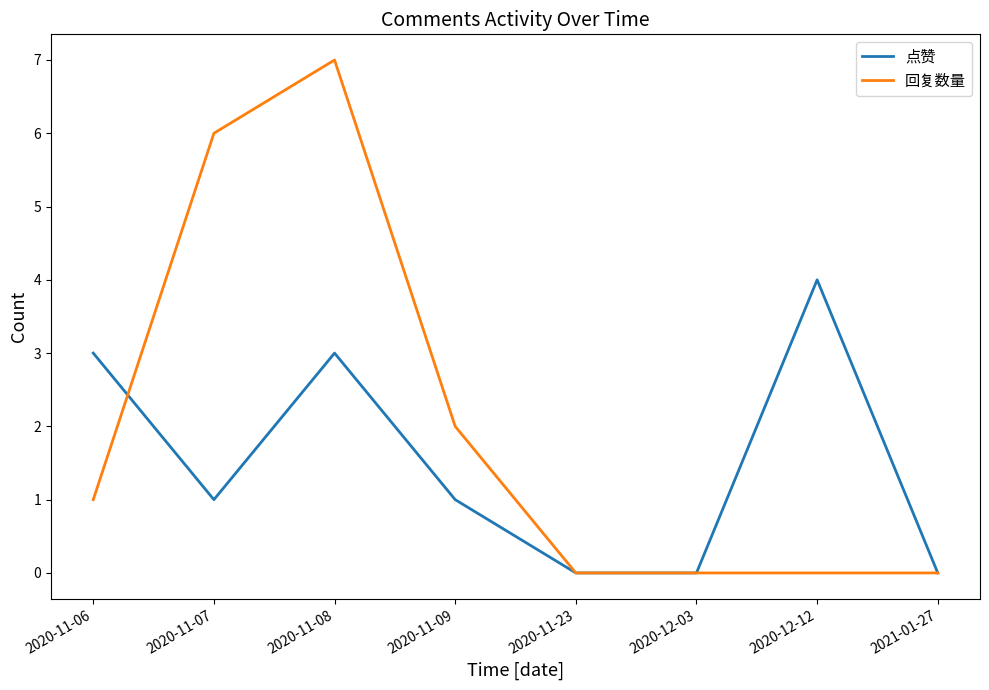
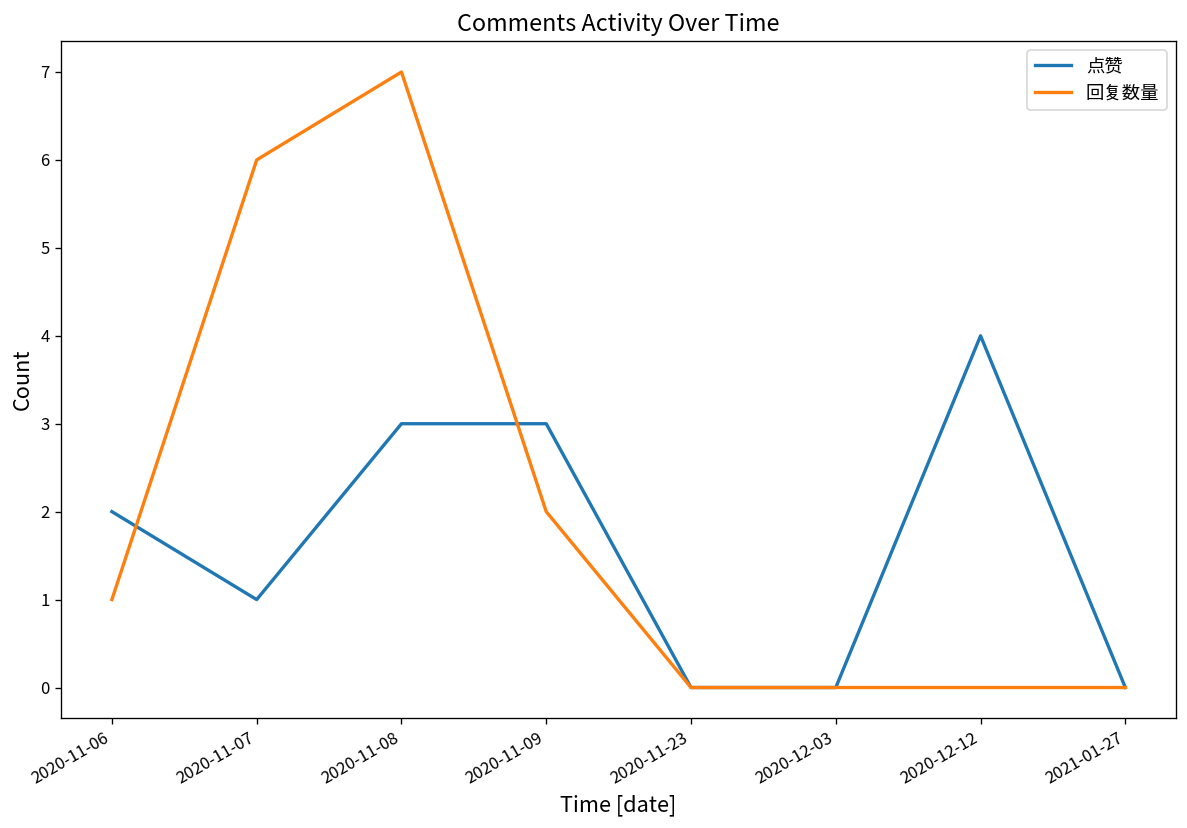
  {
    "点赞": {
-     "2020-11-06": 3,
+     "2020-11-06": 2,
      "2020-11-07": 1,
      "2020-11-08": 3,
-     "2020-11-09": 1,
+     "2020-11-09": 3,
      "2020-12-12": 4
    },
    "回复数量": {
      "2020-11-06": 1,
      "2020-11-07": 6,
      "2020-11-08": 7,
      "2020-11-09": 2,
      "2020-12-12": 0
    }
  }
